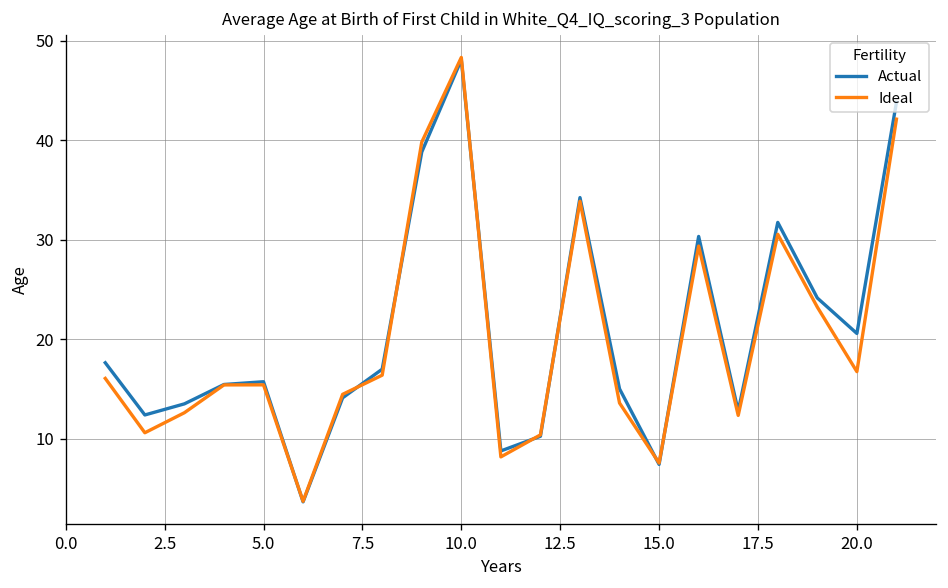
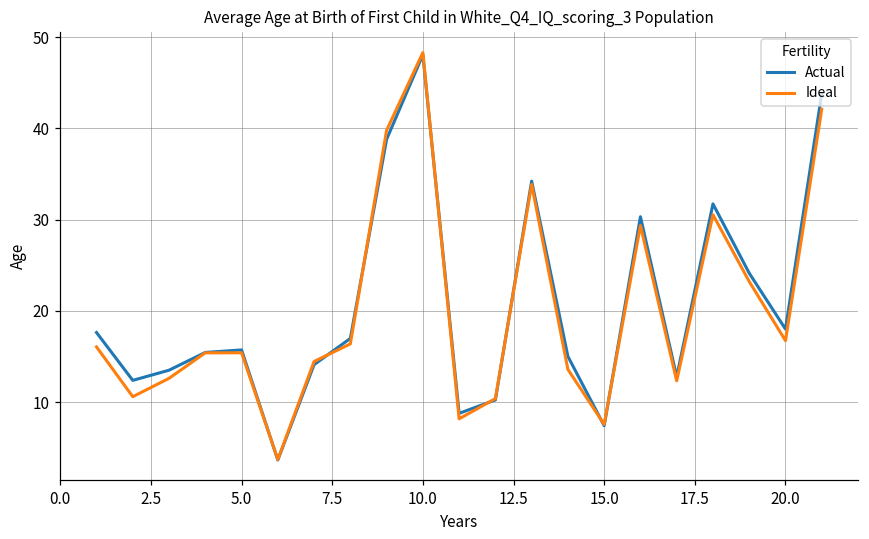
  {
    "Actual": {
      "5.0": 16,
-     "20.0": 21
+     "20.0": 18
    },
    "Ideal": {
      "5.0": 15,
      "20.0": 17
    }
  }
